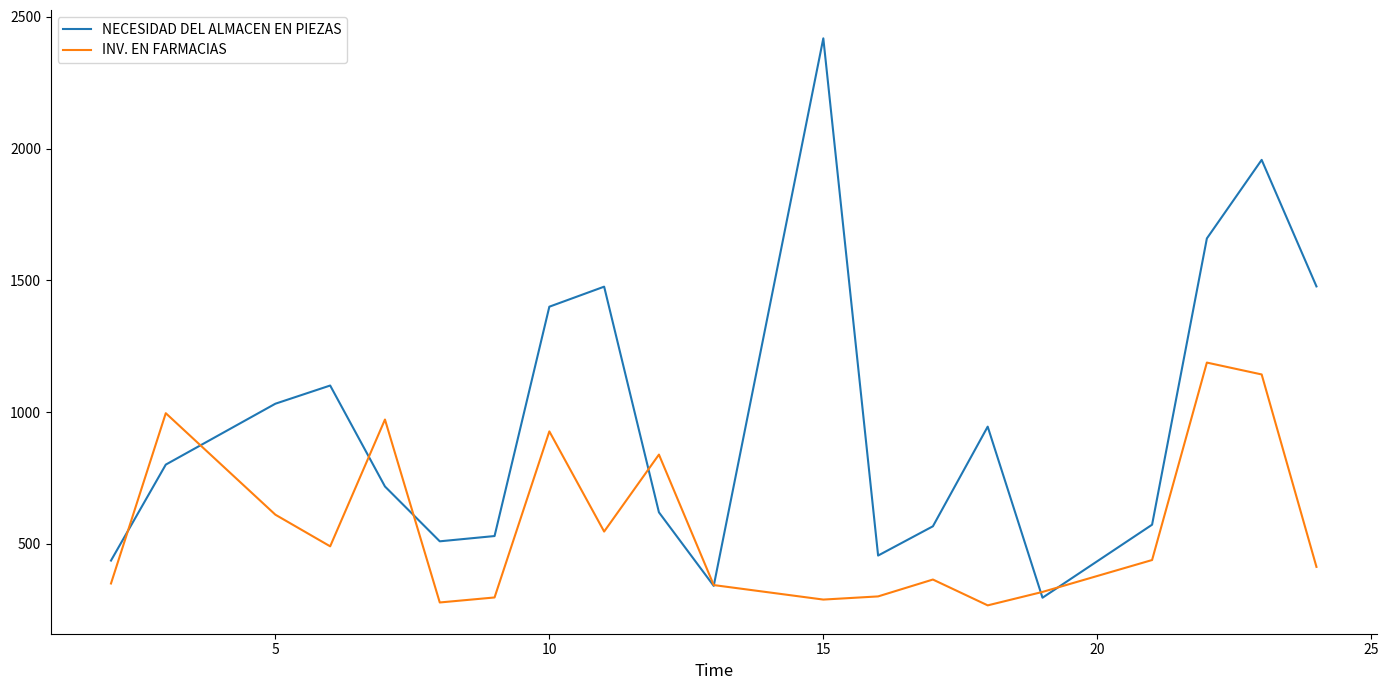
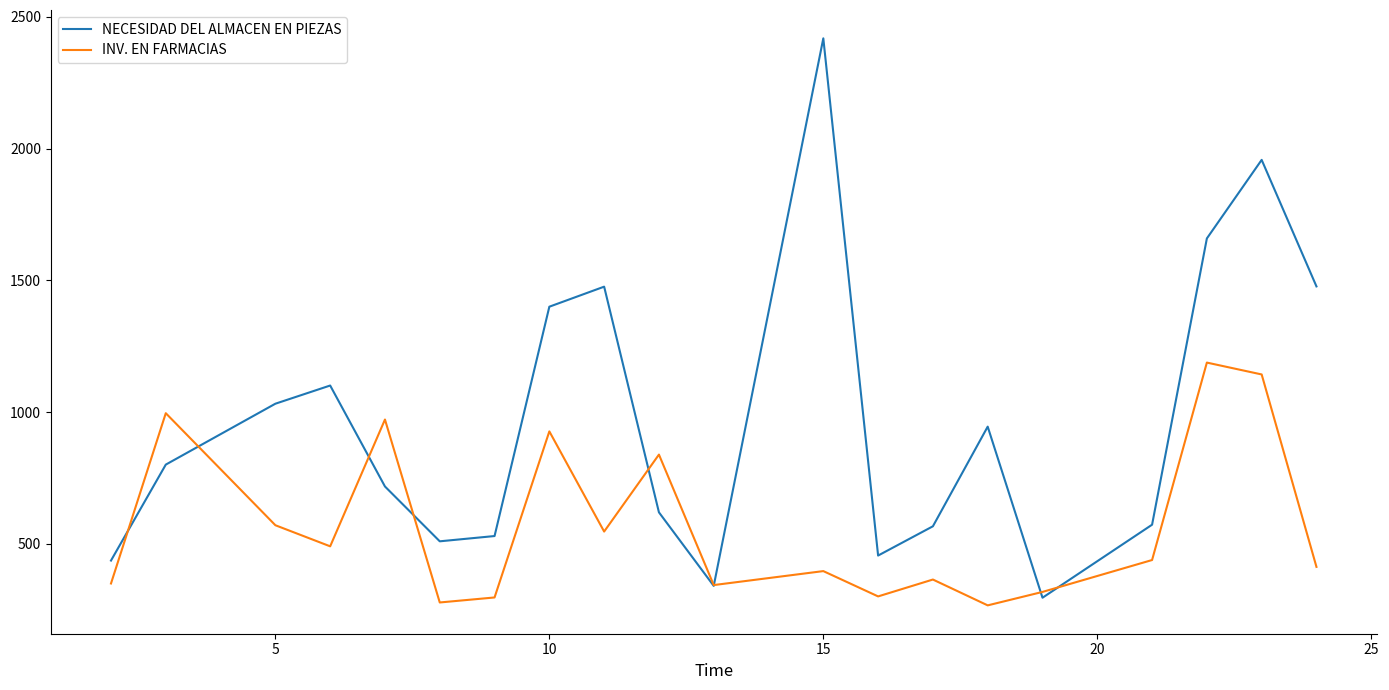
  {
    "NECESIDAD DEL ALMACEN EN PIEZAS": {
      "5": 1030,
      "10": 1400,
      "15": 2420
    },
    "INV. EN FARMACIAS": {
-     "5": 610,
+     "5": 570,
      "10": 930,
-     "15": 290
+     "15": 400
    }
  }
